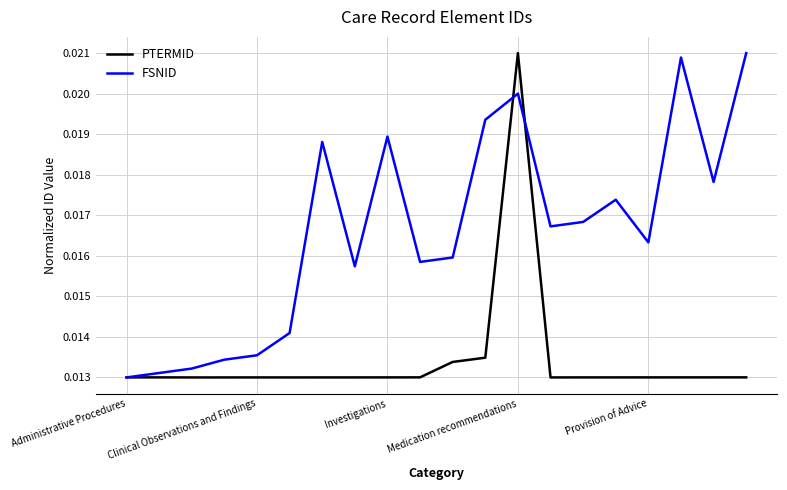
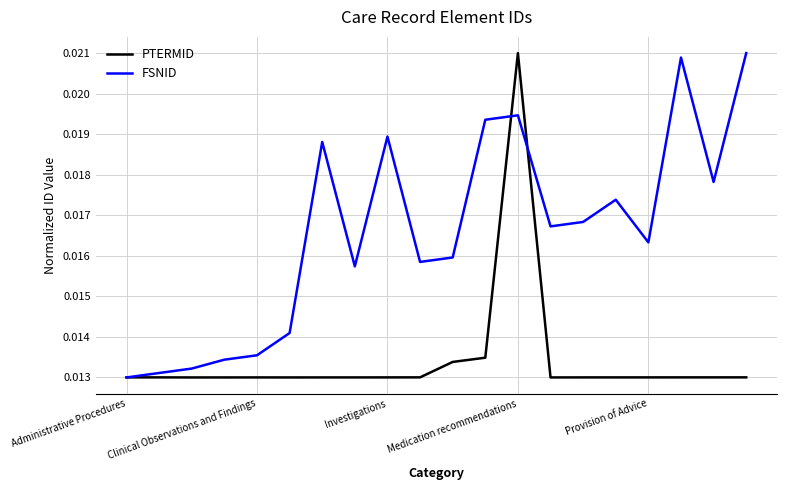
  {
    "PTERMID": {
      "Clinical Observations and Findings": 0.0130,
      "Investigations": 0.0130,
      "Medication recommendations": 0.0210,
      "Provision of Advice": 0.0130
    },
    "FSNID": {
      "Clinical Observations and Findings": 0.0135,
      "Investigations": 0.0189,
-     "Medication recommendations": 0.0200,
+     "Medication recommendations": 0.0195,
      "Provision of Advice": 0.0163
    }
  }
